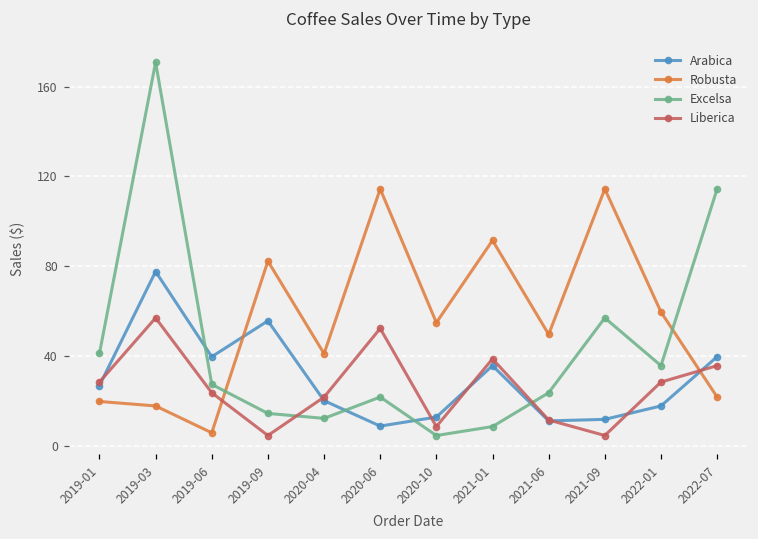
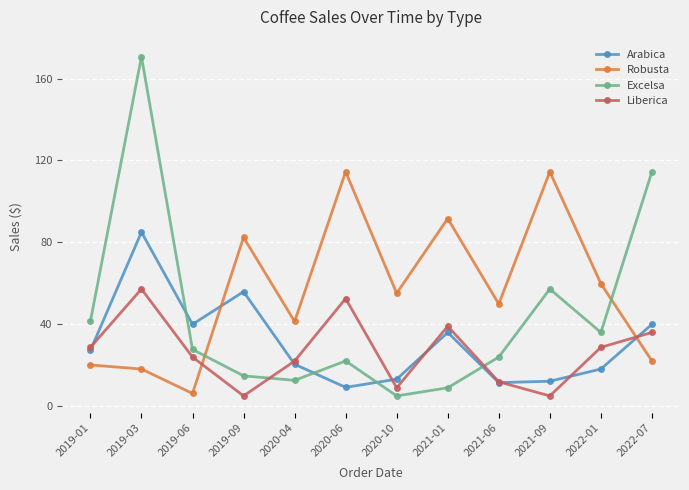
  {
    "Arabica": {
      "2019-01": 27,
-     "2019-03": 78,
+     "2019-03": 85,
      "2019-06": 40,
      "2019-09": 56,
      "2020-04": 20,
      "2020-06": 9,
      "2020-10": 13,
      "2021-01": 36,
      "2021-09": 12,
      "2022-01": 18,
      "2022-07": 40
    },
    "Excelsa": {
      "2019-01": 41,
      "2019-03": 171,
      "2019-06": 28,
      "2019-09": 15,
      "2020-04": 12,
      "2020-06": 22,
      "2020-10": 5,
      "2021-01": 9,
      "2021-06": 24,
      "2021-09": 57,
      "2022-01": 36,
      "2022-07": 114
    }
  }
